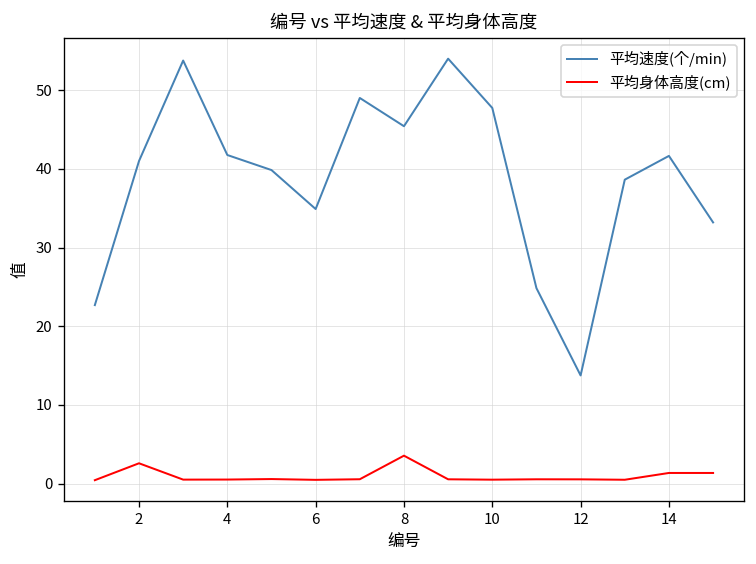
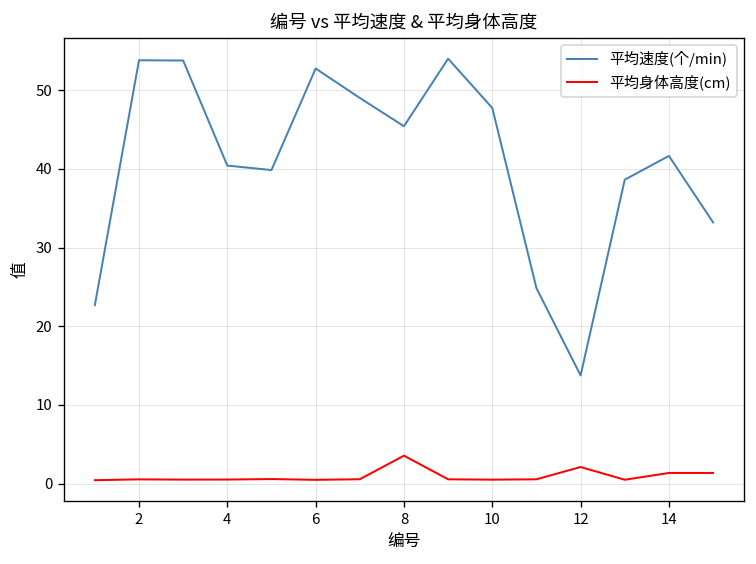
  {
    "平均速度(个/min)": {
-     "2": 41,
-     "4": 42,
-     "6": 35,
+     "2": 54,
+     "4": 40,
+     "6": 53,
      "8": 45,
      "10": 48,
      "12": 14,
      "14": 42
    },
    "平均身体高度(cm)": {
-     "2": 3,
+     "2": 1,
      "4": 1,
      "6": 0,
      "8": 4,
      "10": 1,
-     "12": 1,
+     "12": 2,
      "14": 1
    }
  }
